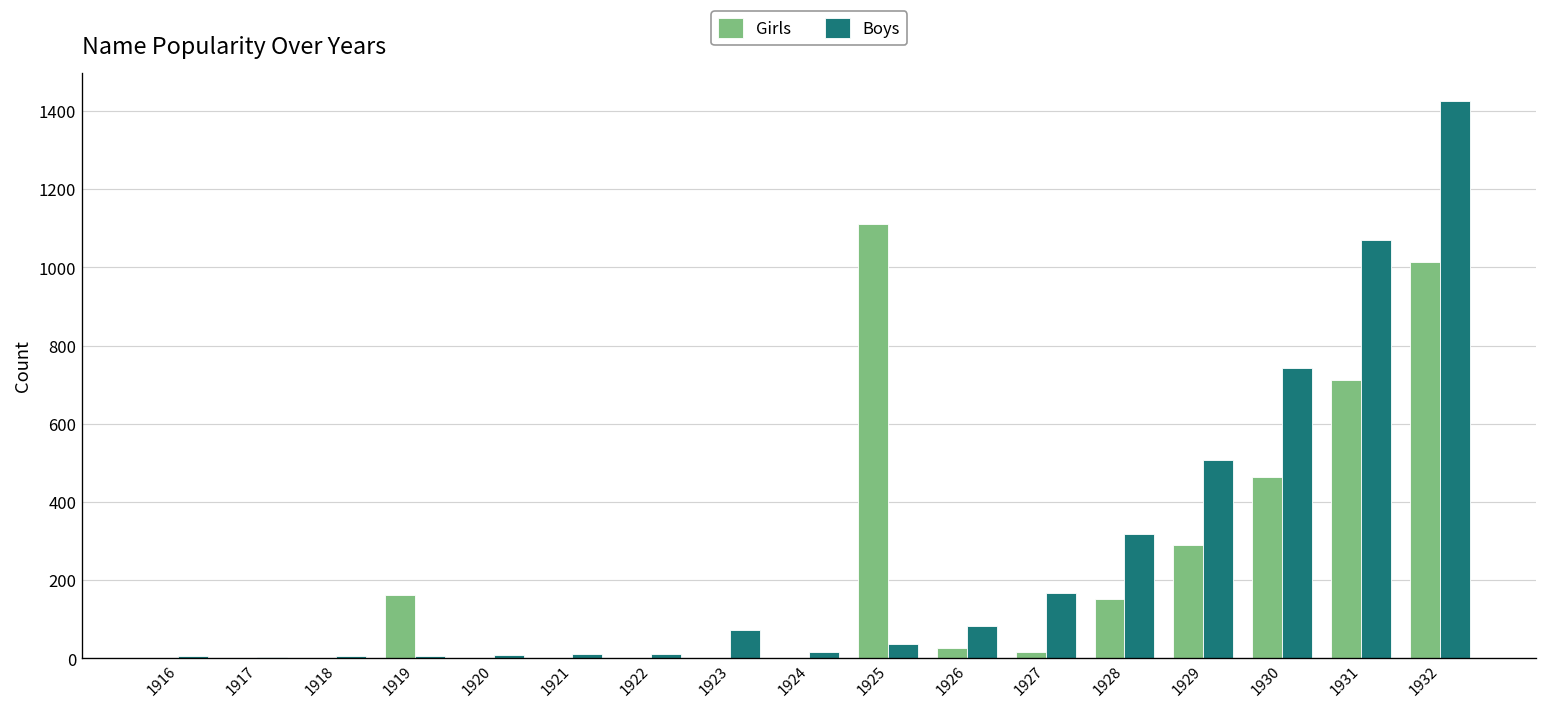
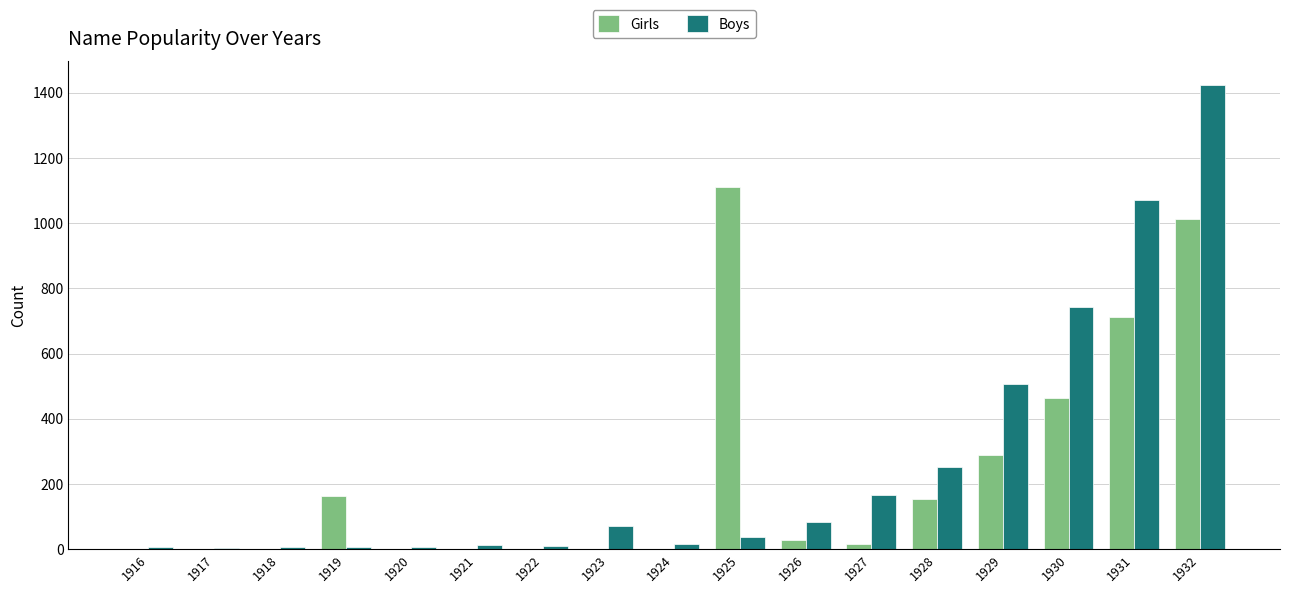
  {
    "Girls": {
      "1916": 0,
      "1917": 0,
      "1918": 0,
      "1919": 160,
      "1920": 0,
      "1921": 0,
      "1922": 0,
      "1923": 0,
      "1924": 0,
      "1925": 1110,
      "1926": 30,
      "1927": 20,
      "1928": 150,
      "1929": 290,
      "1930": 470,
      "1931": 710,
      "1932": 1010
    },
    "Boys": {
      "1920": 10,
      "1921": 10,
      "1922": 10,
      "1923": 70,
      "1924": 20,
      "1925": 40,
      "1926": 80,
      "1927": 170,
-     "1928": 320,
+     "1928": 250,
      "1929": 510,
      "1930": 740,
      "1931": 1070,
      "1932": 1430
    }
  }
